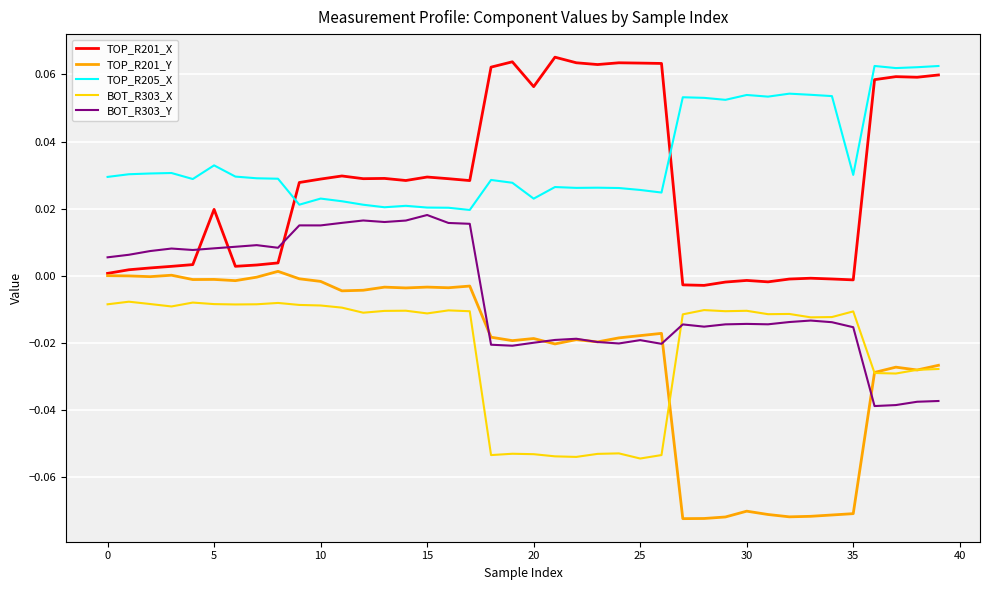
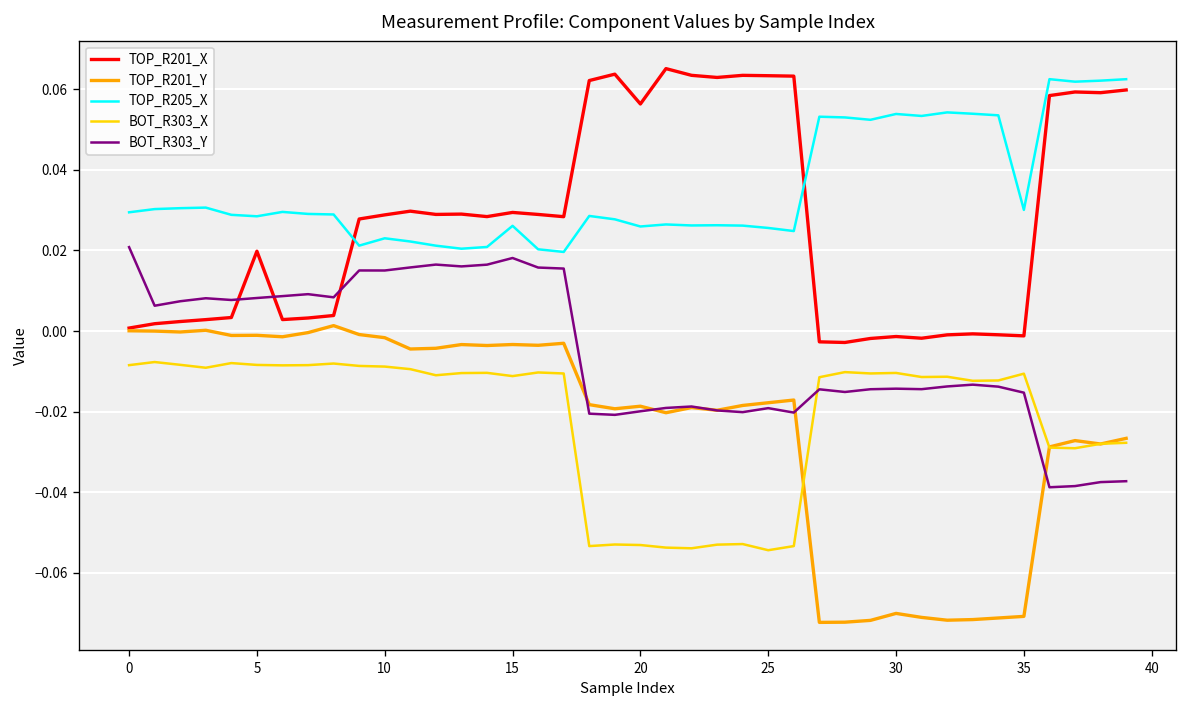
  {
    "TOP_R201_X": {
      "5": 0.020,
      "10": 0.029,
      "15": 0.029,
      "20": 0.056,
      "25": 0.063,
      "30": -0.001,
      "35": -0.001
    },
    "TOP_R205_X": {
      "0": 0.029,
-     "5": 0.033,
+     "5": 0.028,
      "10": 0.023,
-     "15": 0.020,
-     "20": 0.023,
+     "15": 0.026,
+     "20": 0.026,
      "25": 0.026,
      "30": 0.054,
      "35": 0.030
    },
    "BOT_R303_Y": {
-     "0": 0.006,
+     "0": 0.021,
      "5": 0.008,
      "10": 0.015,
      "15": 0.018,
      "20": -0.020,
      "25": -0.019,
      "30": -0.014,
      "35": -0.015
    }
  }
